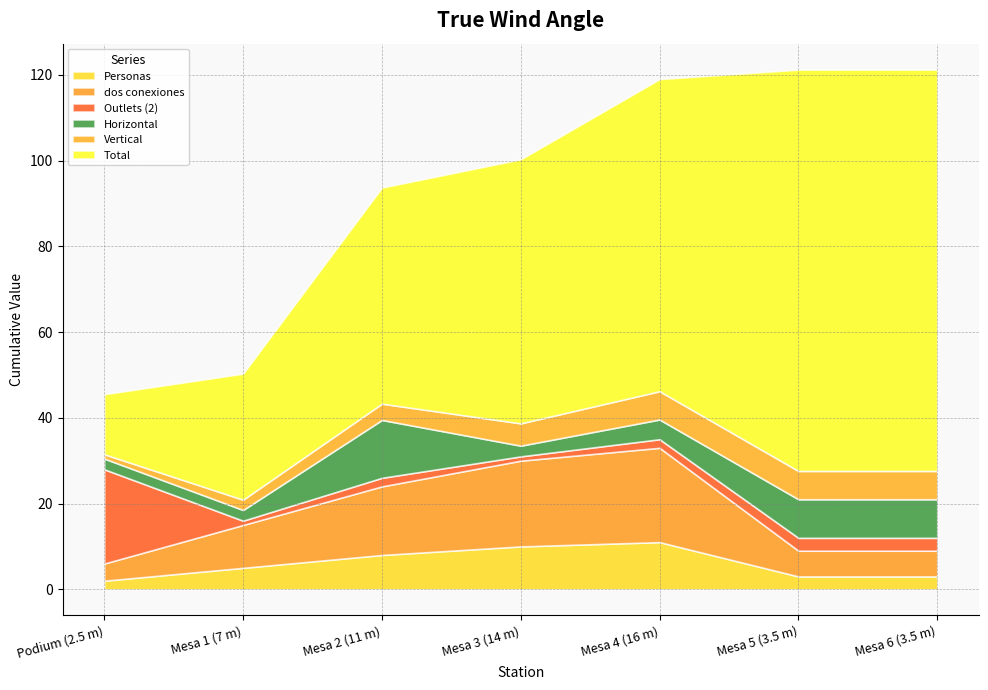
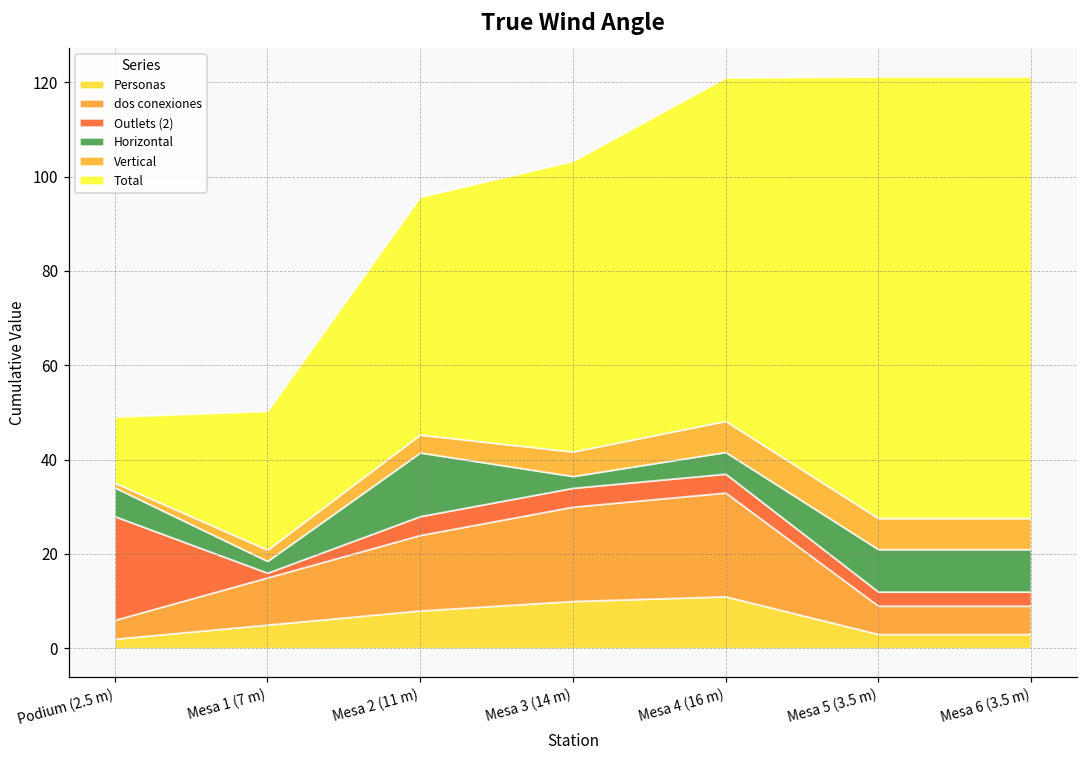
  {
    "Outlets (2)": {
      "Podium (2.5 m)": 22,
      "Mesa 1 (7 m)": 1,
-     "Mesa 2 (11 m)": 2,
-     "Mesa 3 (14 m)": 1,
-     "Mesa 4 (16 m)": 2,
+     "Mesa 2 (11 m)": 4,
+     "Mesa 3 (14 m)": 4,
+     "Mesa 4 (16 m)": 4,
      "Mesa 5 (3.5 m)": 3,
      "Mesa 6 (3.5 m)": 3
    },
    "Horizontal": {
-     "Podium (2.5 m)": 3,
+     "Podium (2.5 m)": 6,
      "Mesa 1 (7 m)": 3,
      "Mesa 2 (11 m)": 14,
      "Mesa 3 (14 m)": 3,
      "Mesa 4 (16 m)": 5,
      "Mesa 5 (3.5 m)": 9,
      "Mesa 6 (3.5 m)": 9
    }
  }
